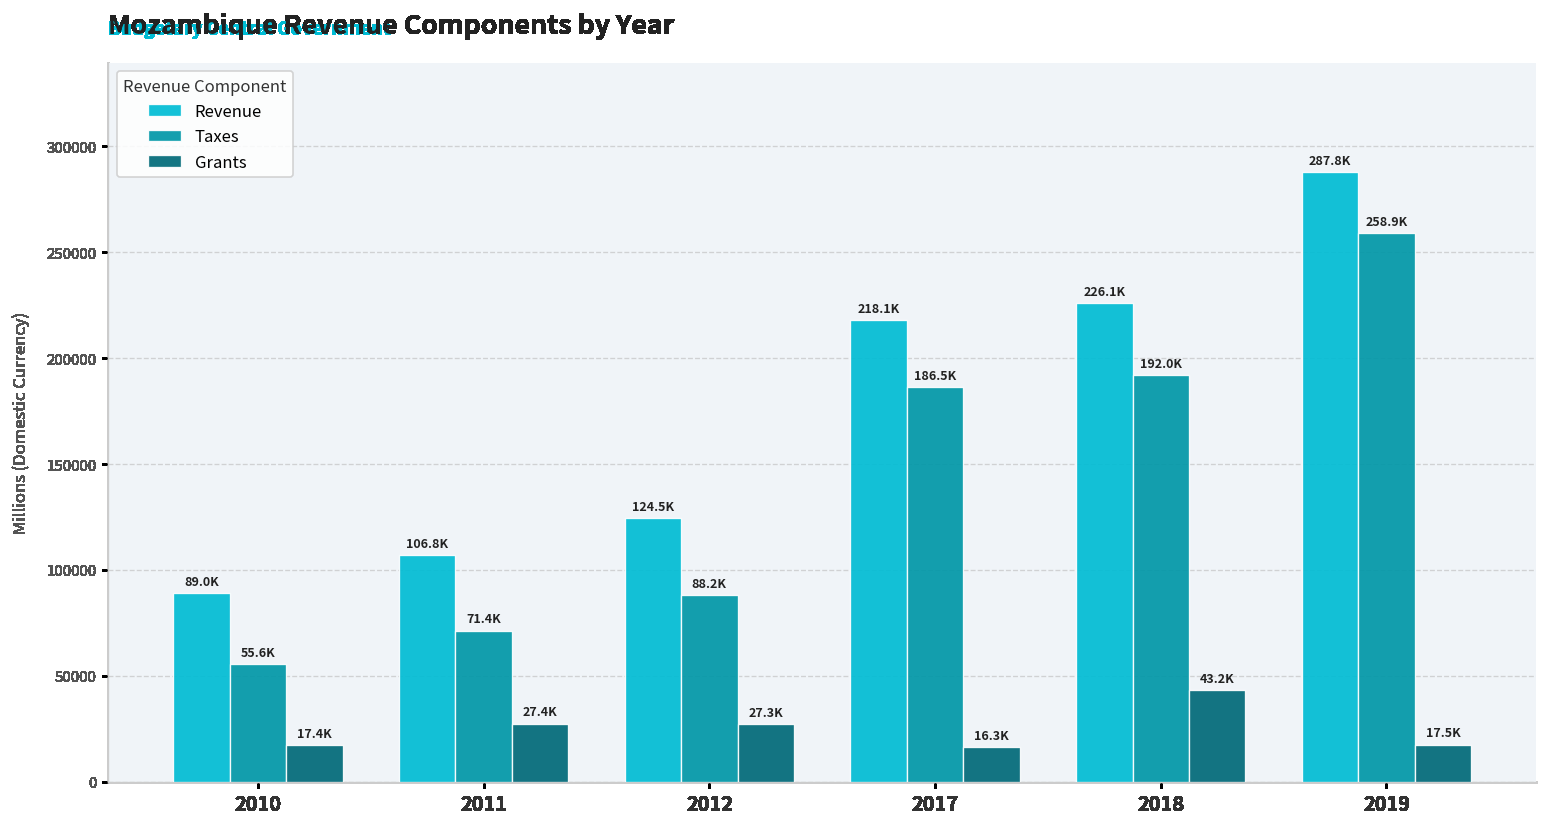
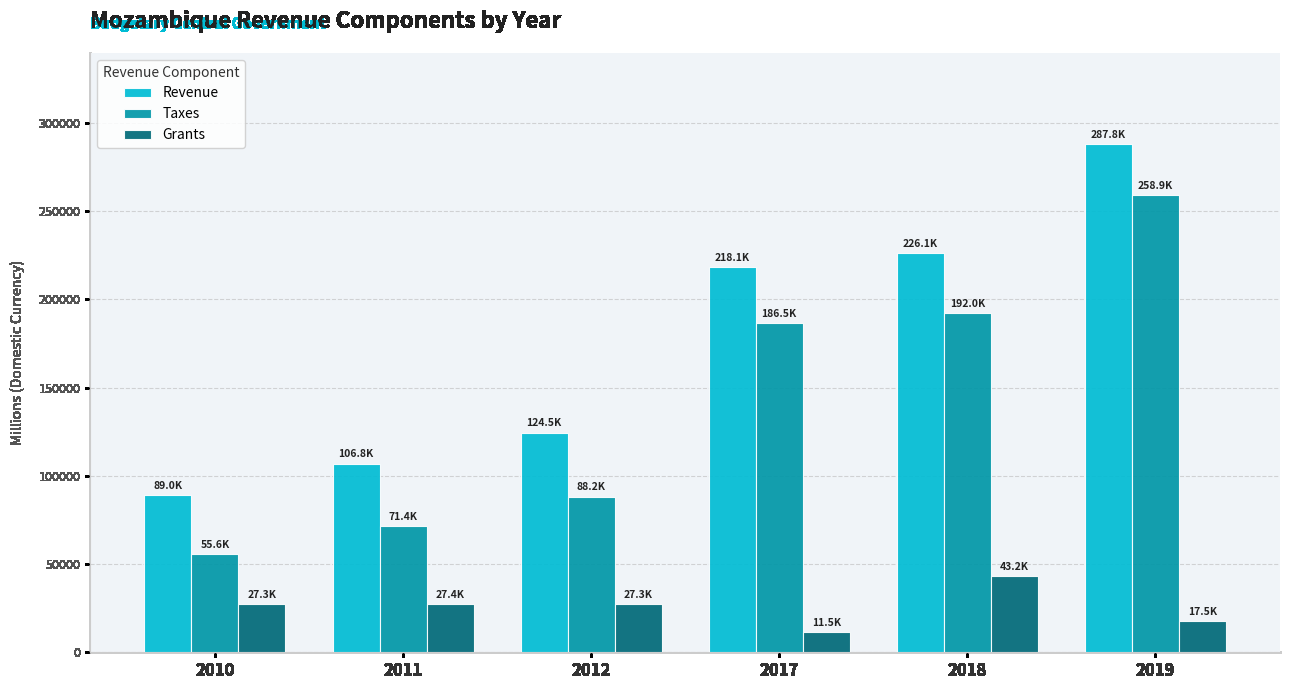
  {
    "Grants": {
-     "2010": "17.4K",
+     "2010": "27.3K",
      "2011": "27.4K",
      "2012": "27.3K",
-     "2017": "16.3K",
+     "2017": "11.5K",
      "2018": "43.2K",
      "2019": "17.5K"
    }
  }
